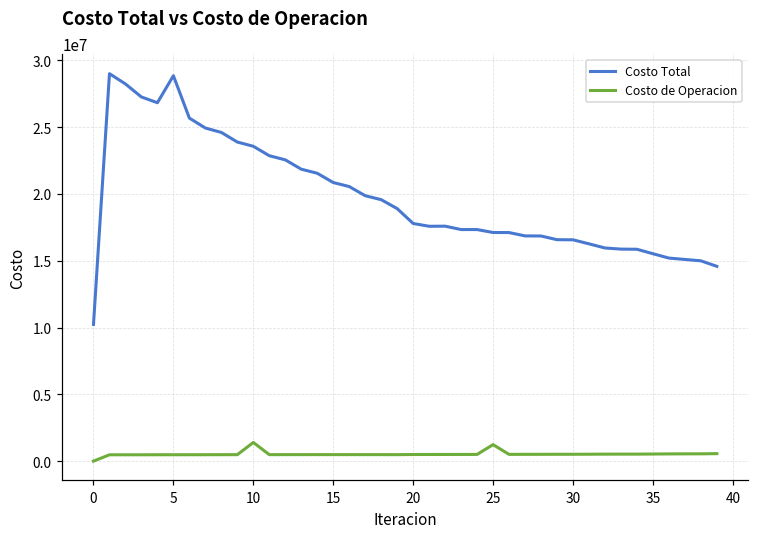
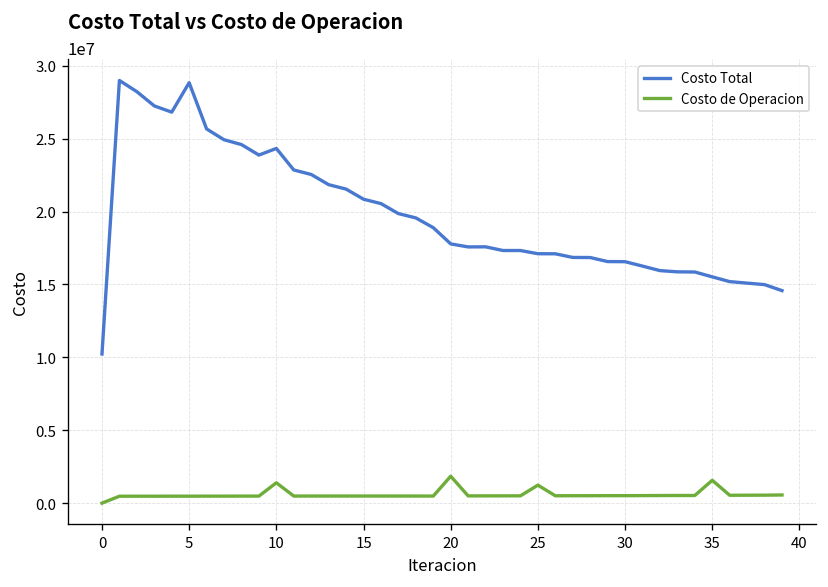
  {
    "Costo Total": {
      "0": 10200000,
      "5": 28800000,
-     "10": 23600000,
+     "10": 24300000,
      "15": 20900000,
      "20": 17800000,
      "25": 17100000,
      "30": 16600000,
      "35": 15500000
    },
    "Costo de Operacion": {
      "0": 0,
      "5": 500000,
      "10": 1400000,
      "15": 500000,
-     "20": 500000,
+     "20": 1800000,
      "25": 1200000,
      "30": 500000,
-     "35": 500000
+     "35": 1600000
    }
  }
